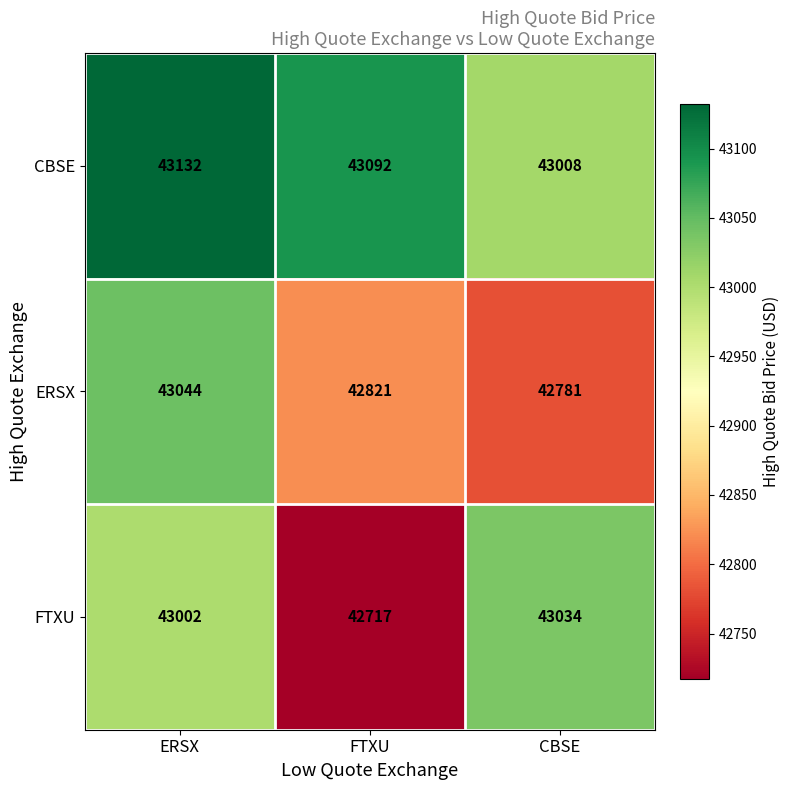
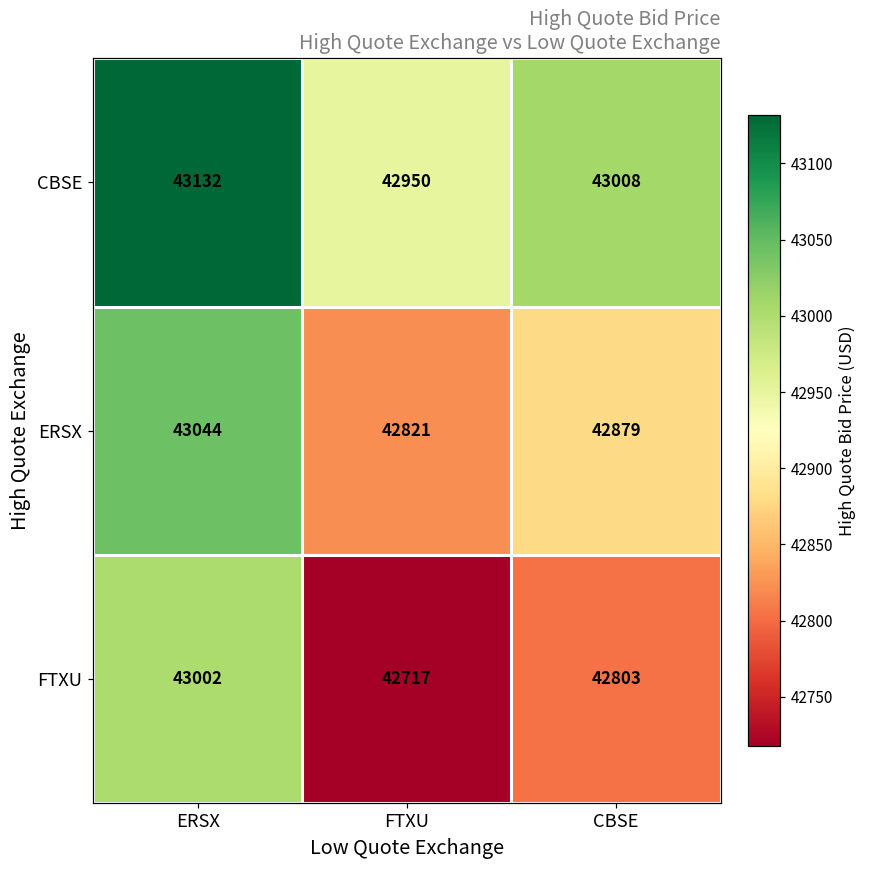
  {
    "CBSE": {
      "ERSX": 43132,
-     "FTXU": 43092,
+     "FTXU": 42950,
      "CBSE": 43008
    },
    "ERSX": {
      "ERSX": 43044,
      "FTXU": 42821,
-     "CBSE": 42781
+     "CBSE": 42879
    },
    "FTXU": {
      "ERSX": 43002,
      "FTXU": 42717,
-     "CBSE": 43034
+     "CBSE": 42803
    }
  }
